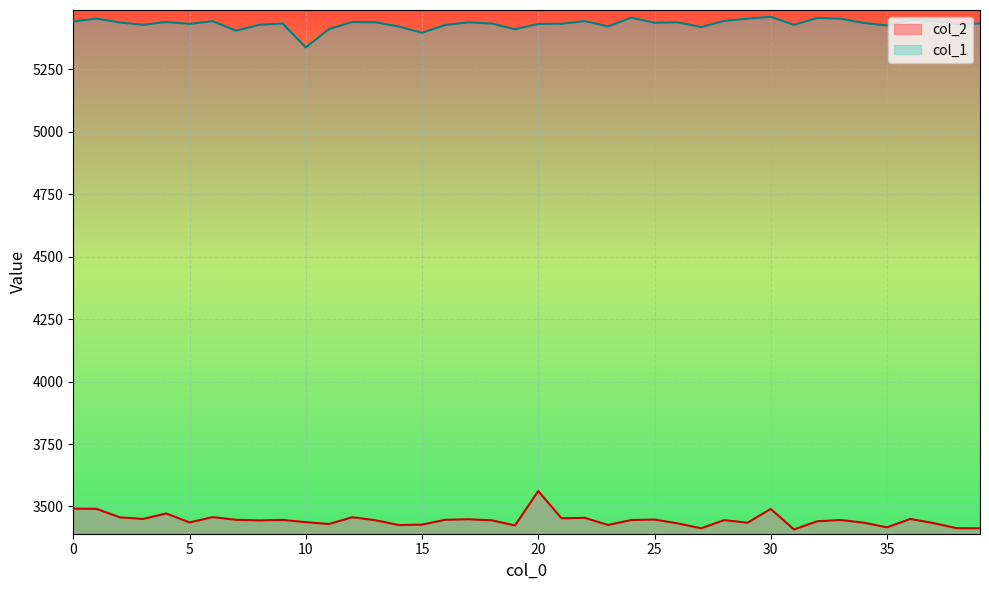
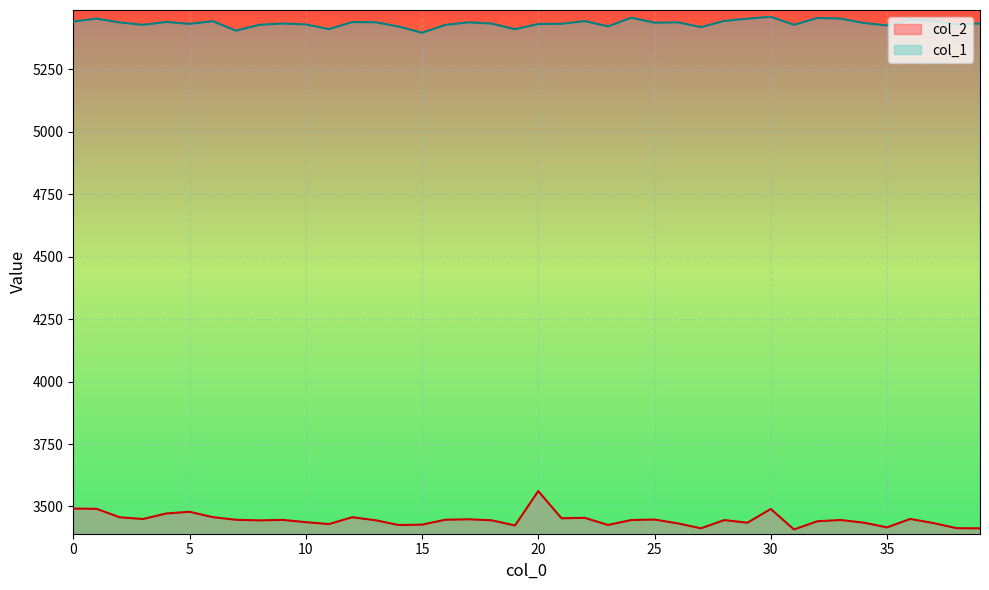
  {
    "col_2": {
      "0": 3490,
-     "5": 3440,
+     "5": 3480,
      "10": 3440,
      "15": 3430,
      "20": 3560,
      "25": 3450,
      "30": 3490,
      "35": 3420
    },
    "col_1": {
      "0": 5440,
      "5": 5430,
-     "10": 5340,
+     "10": 5430,
      "15": 5400,
      "20": 5430,
      "25": 5440,
      "30": 5460,
      "35": 5430
    }
  }
